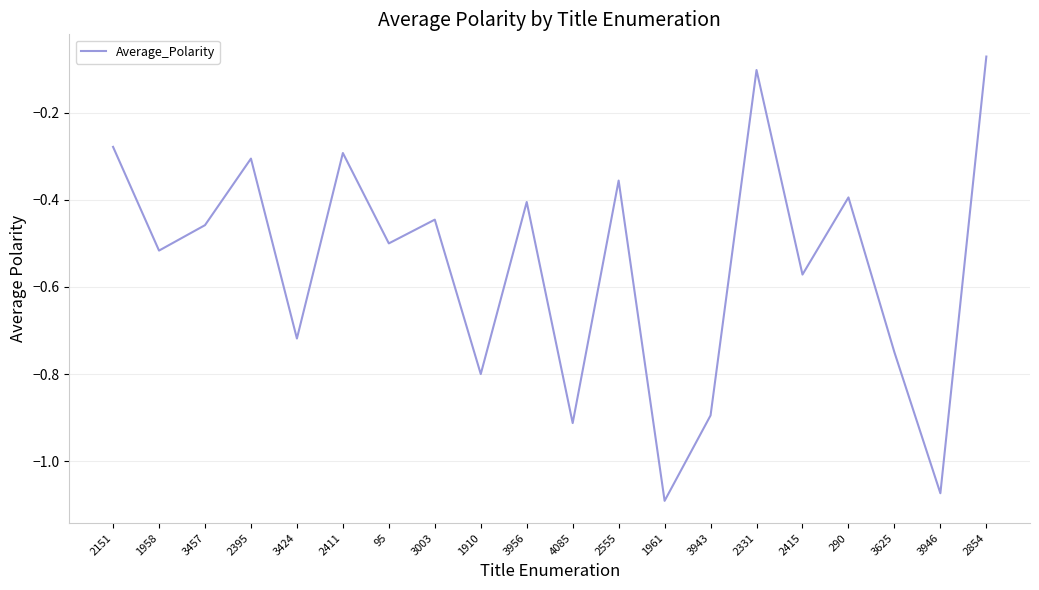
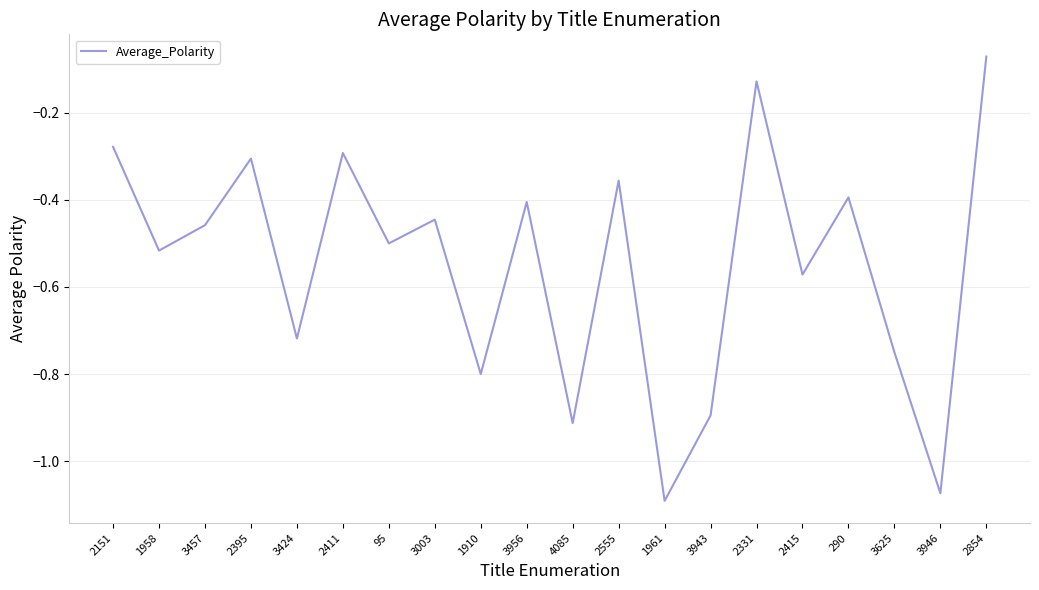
  {
    "2151": -0.28,
    "1958": -0.52,
    "3457": -0.46,
    "2395": -0.31,
    "3424": -0.72,
    "2411": -0.29,
    "95": -0.50,
    "3003": -0.45,
    "1910": -0.80,
    "3956": -0.41,
    "4085": -0.91,
    "2555": -0.36,
    "1961": -1.09,
    "3943": -0.89,
-   "2331": -0.10,
+   "2331": -0.13,
    "2415": -0.57,
    "290": -0.39,
    "3625": -0.75,
    "3946": -1.07,
    "2854": -0.07
  }
